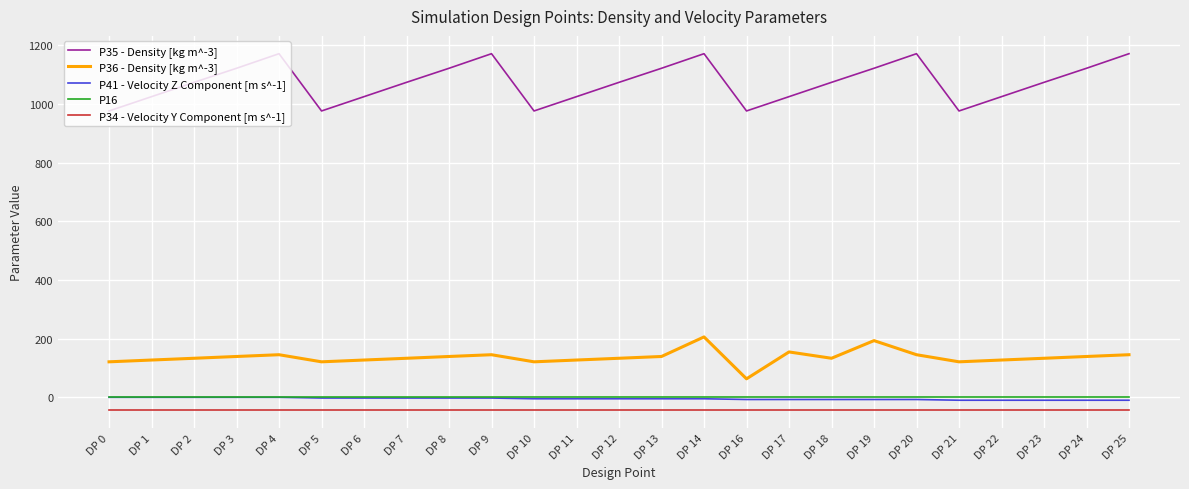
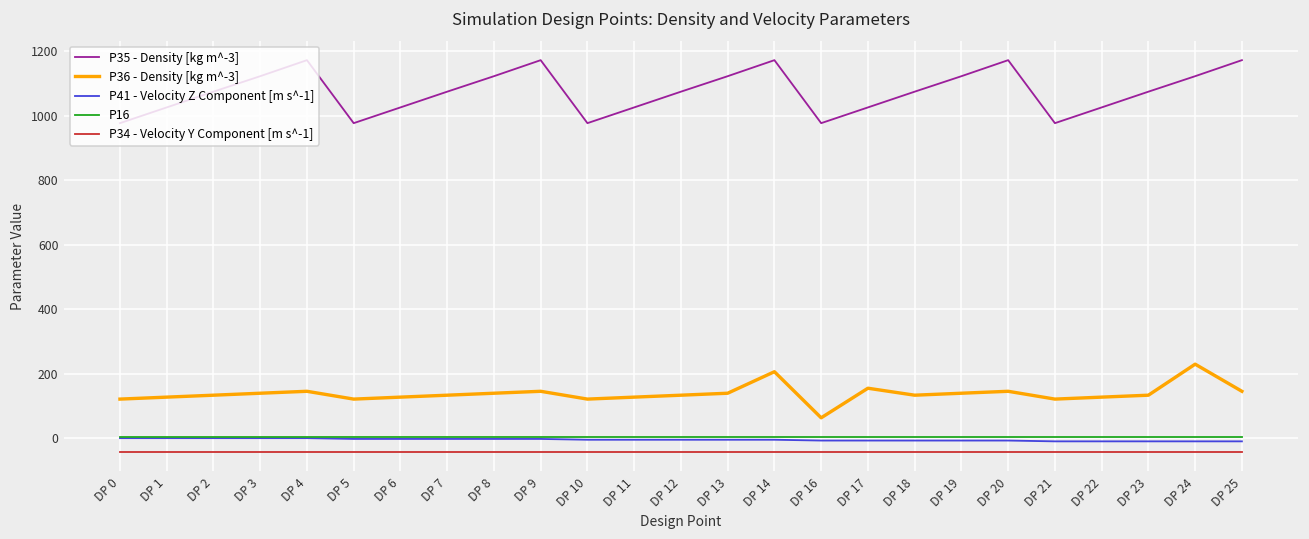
  {
    "P35 - Density [kg m^-3]": {
      "DP 5": 980,
      "DP 6": 1030,
      "DP 7": 1070,
      "DP 8": 1120,
      "DP 9": 1170,
      "DP 10": 980,
      "DP 11": 1030,
      "DP 12": 1070,
      "DP 13": 1120,
      "DP 14": 1170,
      "DP 16": 980,
      "DP 17": 1030,
      "DP 18": 1070,
      "DP 19": 1120,
      "DP 20": 1170,
      "DP 21": 980,
      "DP 22": 1030,
      "DP 23": 1070,
      "DP 24": 1120,
      "DP 25": 1170
    },
    "P36 - Density [kg m^-3]": {
      "DP 0": 120,
      "DP 1": 130,
      "DP 2": 130,
      "DP 3": 140,
      "DP 4": 150,
      "DP 5": 120,
      "DP 6": 130,
      "DP 7": 130,
      "DP 8": 140,
      "DP 9": 150,
      "DP 10": 120,
      "DP 11": 130,
      "DP 12": 130,
      "DP 13": 140,
      "DP 14": 210,
      "DP 16": 60,
      "DP 17": 150,
      "DP 18": 130,
-     "DP 19": 190,
+     "DP 19": 140,
      "DP 20": 150,
      "DP 21": 120,
      "DP 22": 130,
      "DP 23": 130,
-     "DP 24": 140,
+     "DP 24": 230,
      "DP 25": 150
    },
    "P41 - Velocity Z Component [m s^-1]": {
      "DP 16": -10,
      "DP 17": -10,
      "DP 18": -10,
      "DP 19": -10,
      "DP 20": -10,
      "DP 21": -10,
      "DP 22": -10,
      "DP 23": -10,
      "DP 24": -10,
      "DP 25": -10
    },
    "P16": {
      "DP 16": 0,
      "DP 17": 0,
      "DP 18": 0,
      "DP 19": 0,
      "DP 20": 0,
      "DP 21": 0,
      "DP 22": 0,
      "DP 23": 0,
      "DP 24": 0,
      "DP 25": 0
    },
    "P34 - Velocity Y Component [m s^-1]": {
      "DP 0": -40,
      "DP 1": -40,
      "DP 2": -40,
      "DP 3": -40,
      "DP 4": -40,
      "DP 5": -40,
      "DP 6": -40,
      "DP 7": -40,
      "DP 8": -40,
      "DP 9": -40,
      "DP 10": -40,
      "DP 11": -40,
      "DP 12": -40,
      "DP 13": -40,
      "DP 14": -40,
      "DP 16": -40,
      "DP 17": -40,
      "DP 18": -40,
      "DP 19": -40,
      "DP 20": -40,
      "DP 21": -40,
      "DP 22": -40,
      "DP 23": -40,
      "DP 24": -40,
      "DP 25": -40
    }
  }
